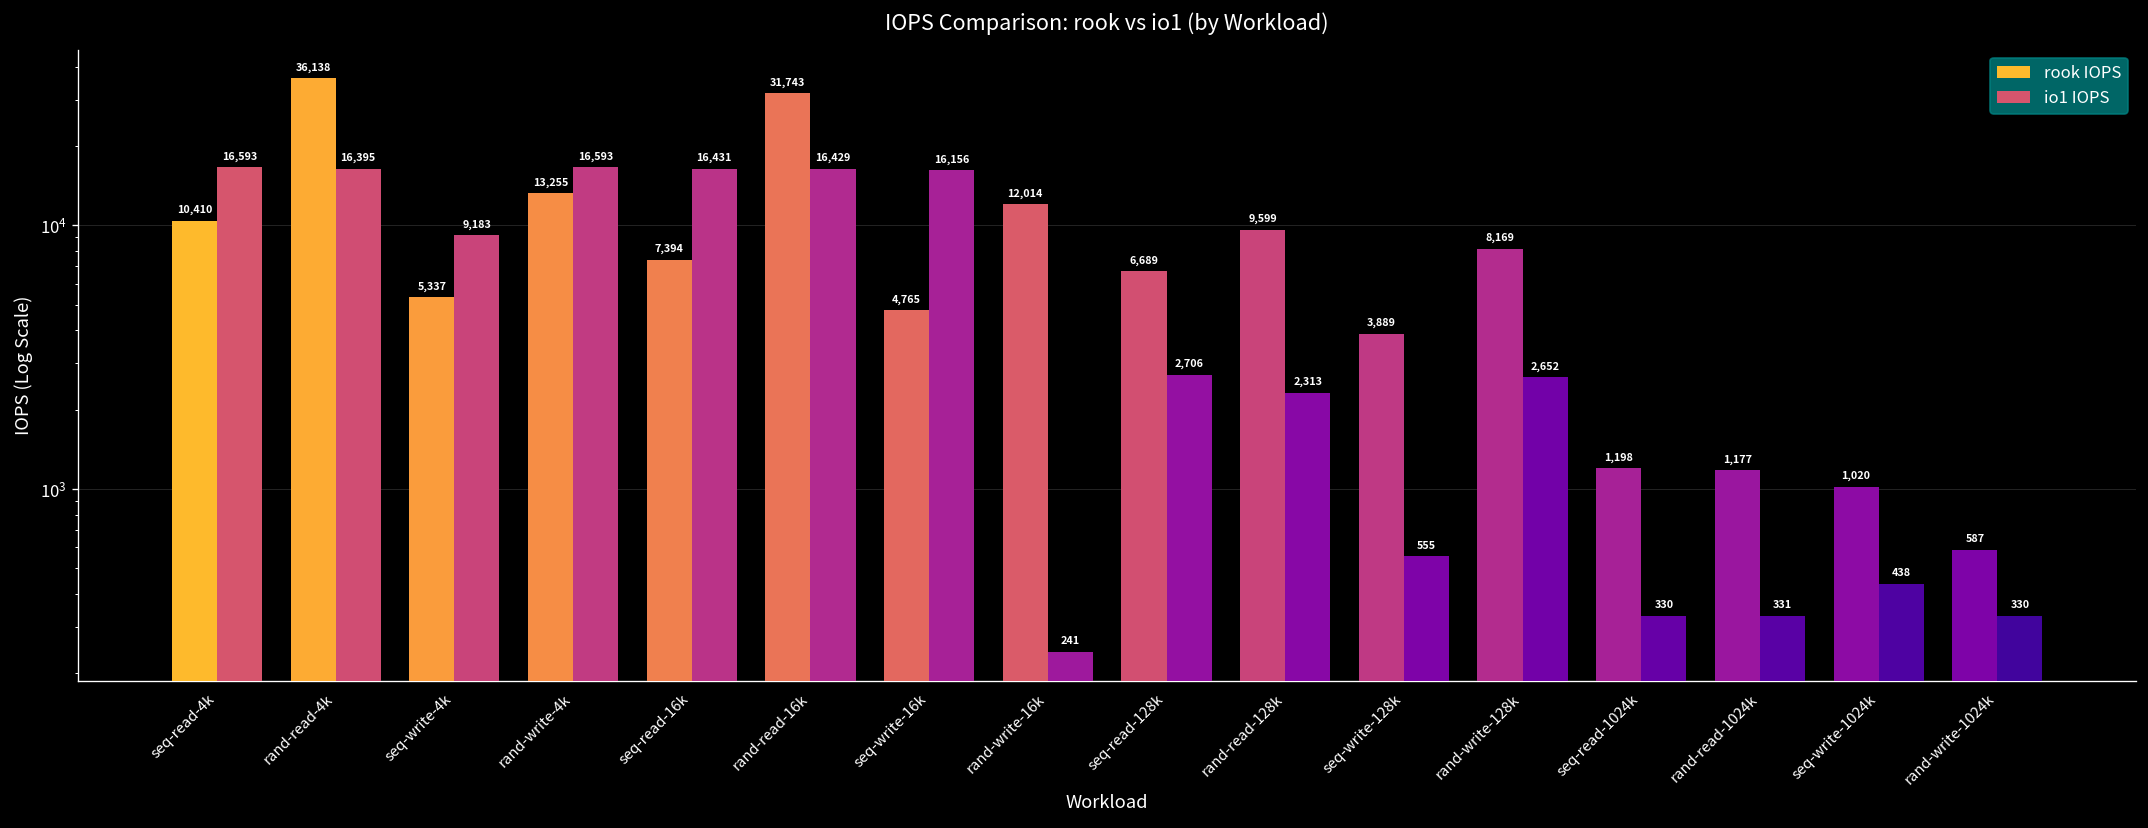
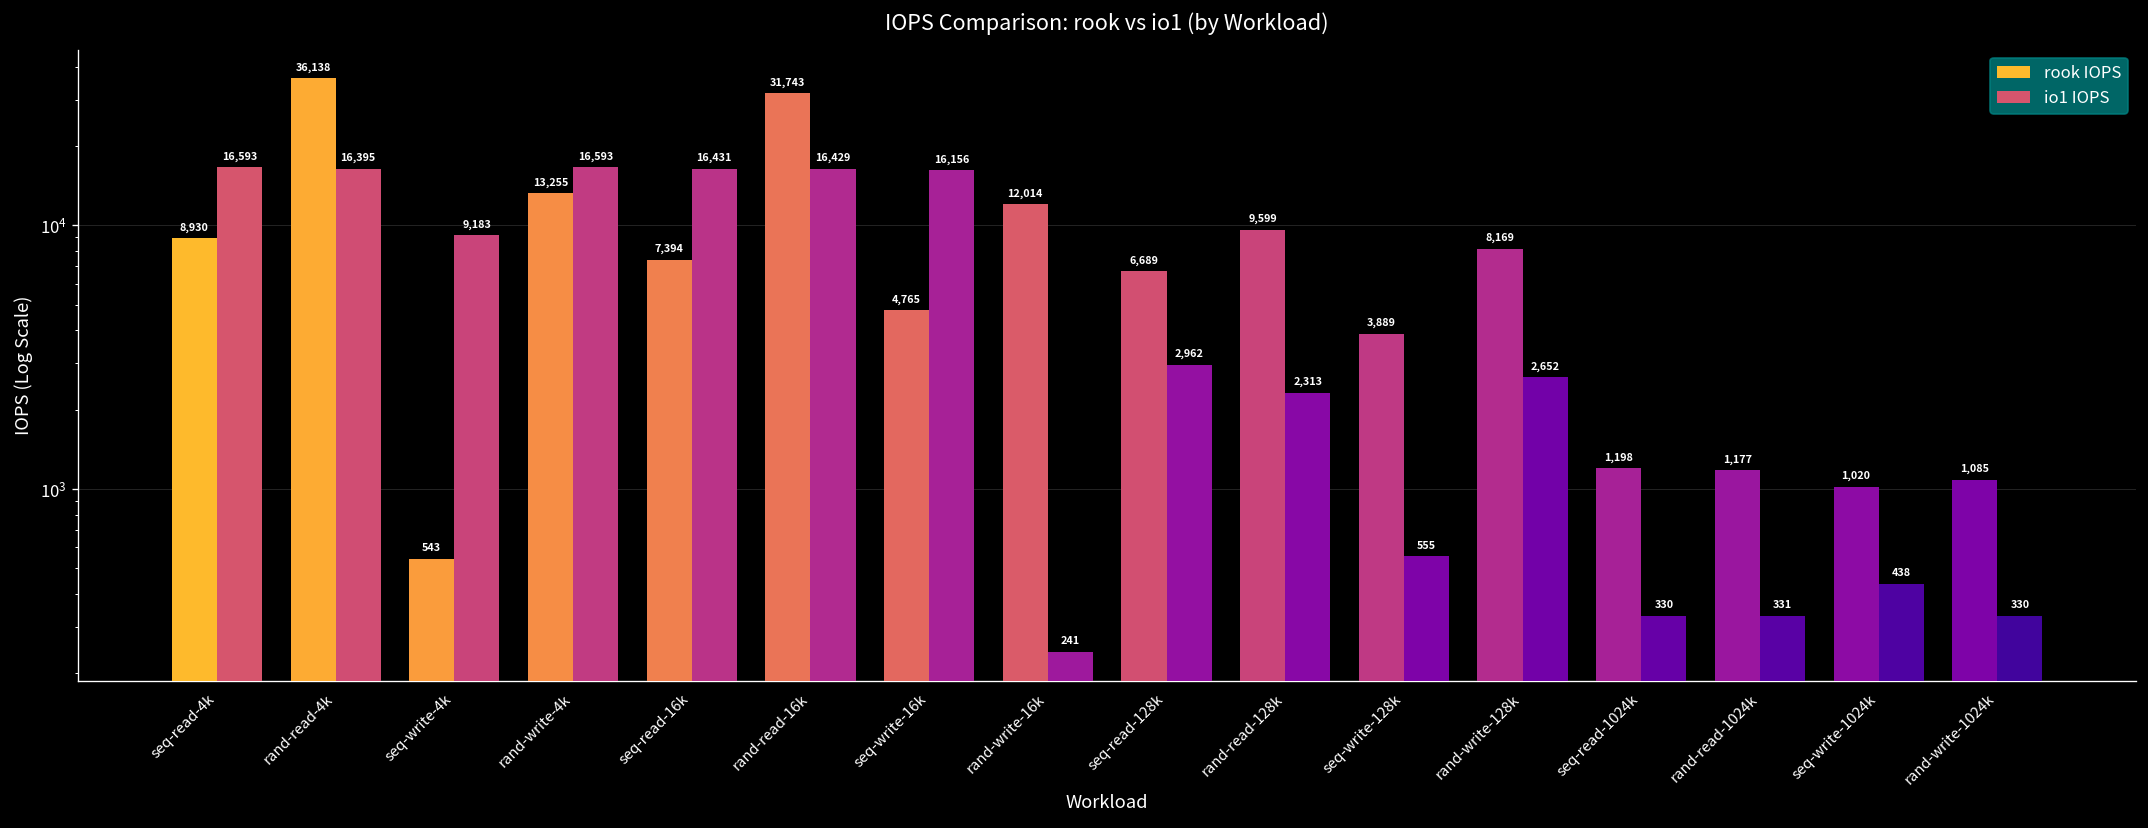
  {
    "rook IOPS": {
-     "seq-read-4k": "10,410",
+     "seq-read-4k": "8,930",
      "rand-read-4k": "36,138",
-     "seq-write-4k": "5,337",
+     "seq-write-4k": "543",
      "rand-write-4k": "13,255",
      "seq-read-16k": "7,394",
      "rand-read-16k": "31,743",
      "seq-write-16k": "4,765",
      "rand-write-16k": "12,014",
      "seq-read-128k": "6,689",
      "rand-read-128k": "9,599",
      "seq-write-128k": "3,889",
      "rand-write-128k": "8,169",
      "seq-read-1024k": "1,198",
      "rand-read-1024k": "1,177",
      "seq-write-1024k": "1,020",
-     "rand-write-1024k": "587"
+     "rand-write-1024k": "1,085"
    },
    "io1 IOPS": {
      "seq-read-4k": "16,593",
      "rand-read-4k": "16,395",
      "seq-write-4k": "9,183",
      "rand-write-4k": "16,593",
      "seq-read-16k": "16,431",
      "rand-read-16k": "16,429",
      "seq-write-16k": "16,156",
      "rand-write-16k": "241",
-     "seq-read-128k": "2,706",
+     "seq-read-128k": "2,962",
      "rand-read-128k": "2,313",
      "seq-write-128k": "555",
      "rand-write-128k": "2,652",
      "seq-read-1024k": "330",
      "rand-read-1024k": "331",
      "seq-write-1024k": "438",
      "rand-write-1024k": "330"
    }
  }
